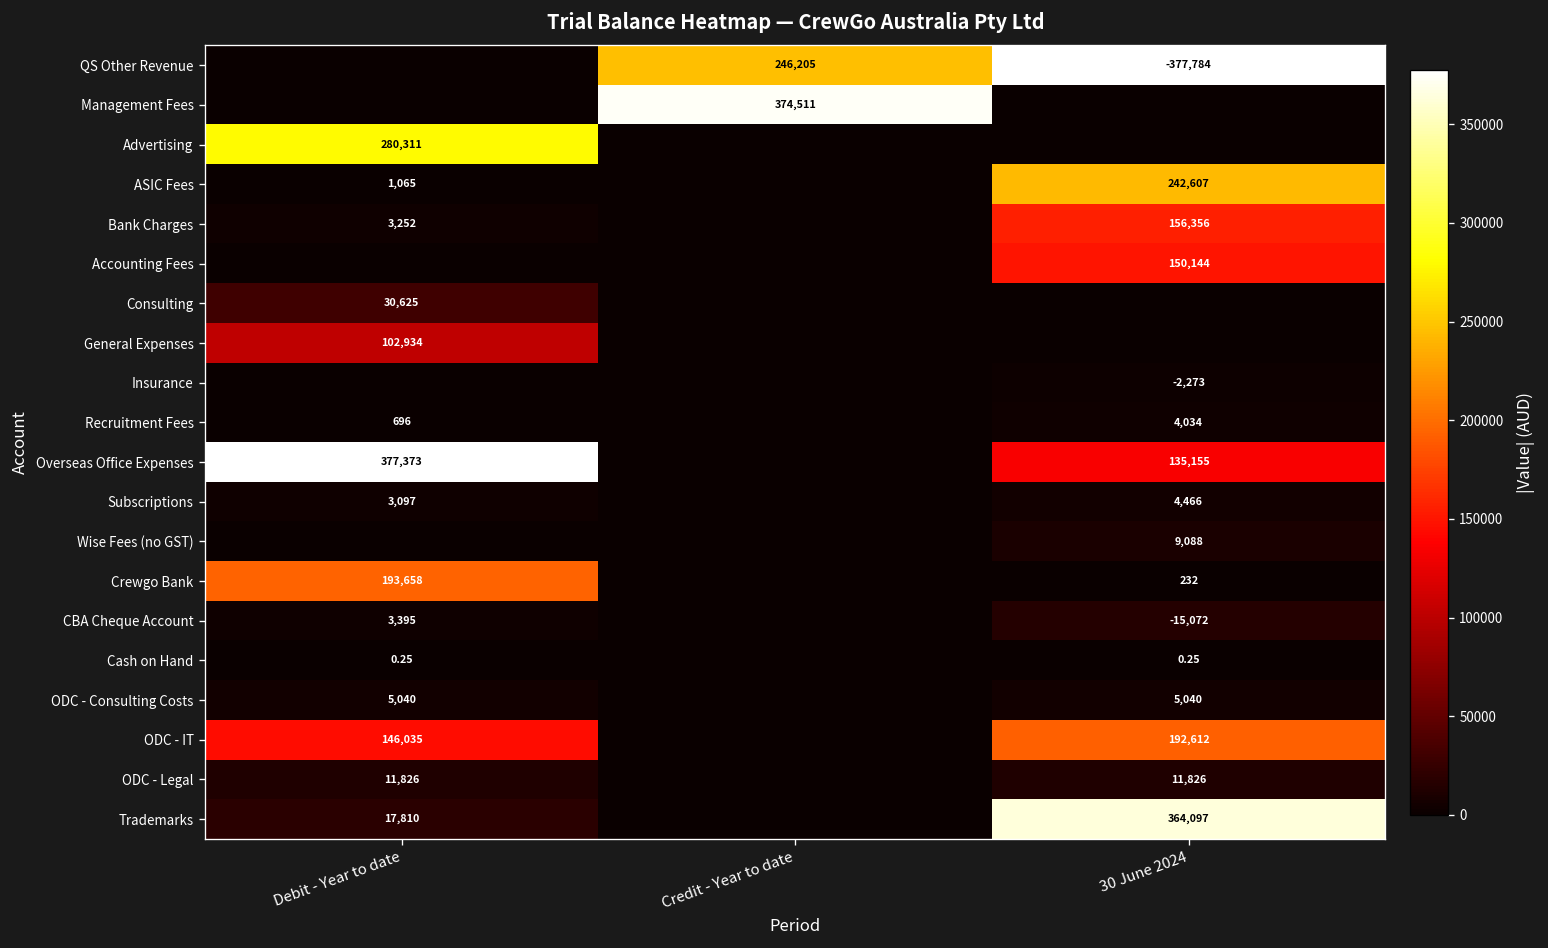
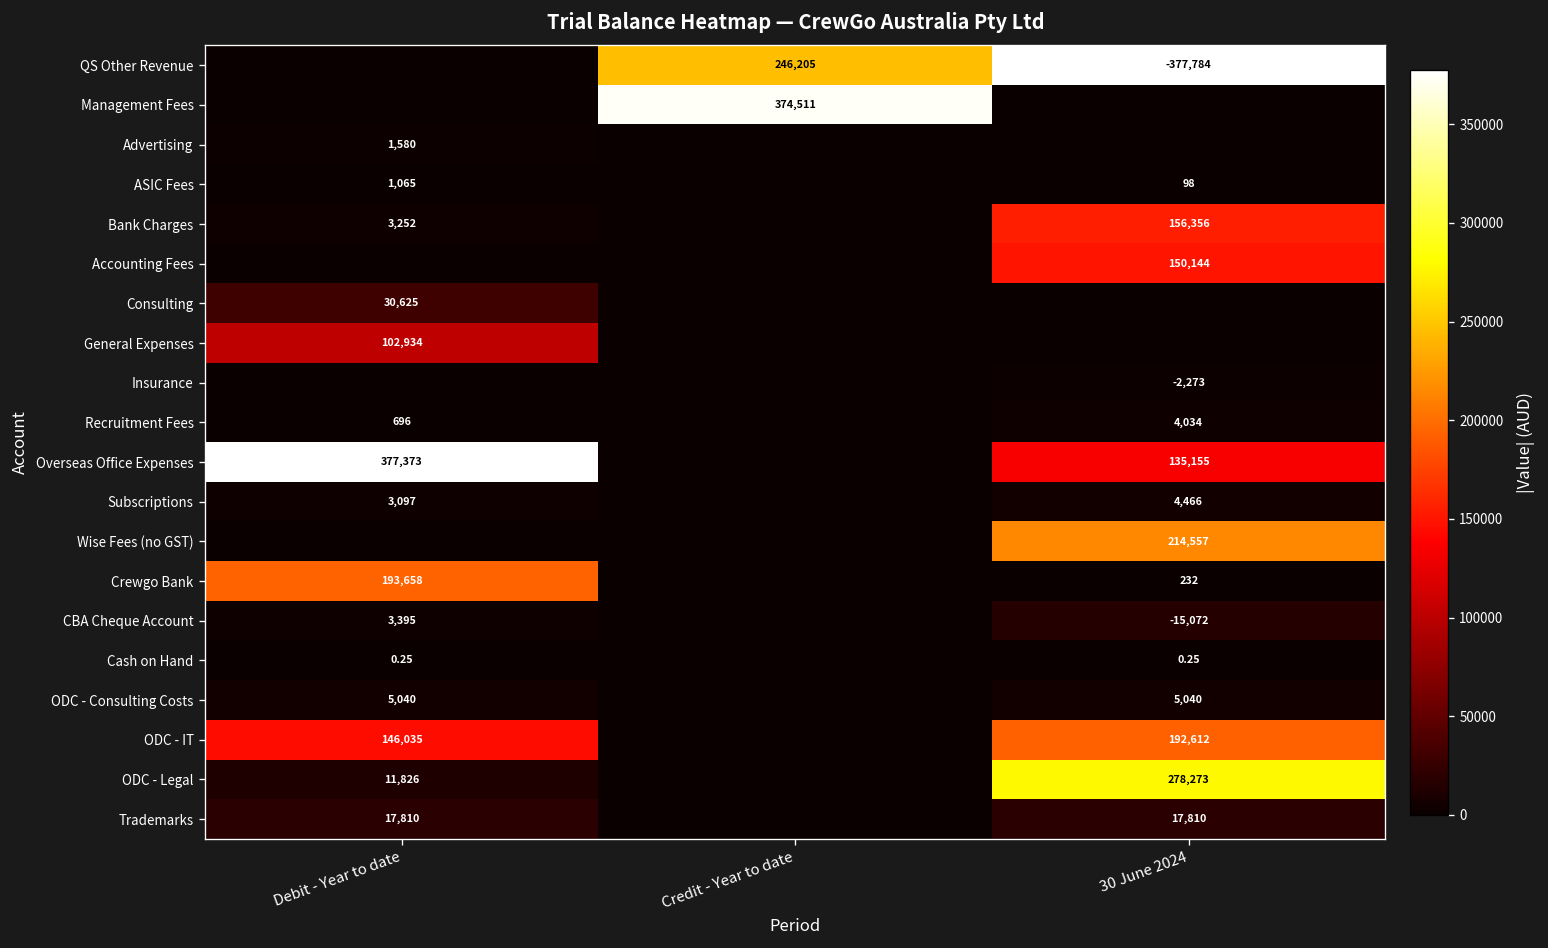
  {
    "QS Other Revenue": {
      "Credit - Year to date": "246,205",
      "30 June 2024": "-377,784"
    },
    "Management Fees": {
      "Credit - Year to date": "374,511"
    },
    "Advertising": {
-     "Debit - Year to date": "280,311"
+     "Debit - Year to date": "1,580"
    },
    "ASIC Fees": {
      "Debit - Year to date": "1,065",
-     "30 June 2024": "242,607"
+     "30 June 2024": "98"
    },
    "Bank Charges": {
      "Debit - Year to date": "3,252",
      "30 June 2024": "156,356"
    },
    "Accounting Fees": {
      "30 June 2024": "150,144"
    },
    "Consulting": {
      "Debit - Year to date": "30,625"
    },
    "General Expenses": {
      "Debit - Year to date": "102,934"
    },
    "Insurance": {
      "30 June 2024": "-2,273"
    },
    "Recruitment Fees": {
      "Debit - Year to date": "696",
      "30 June 2024": "4,034"
    },
    "Overseas Office Expenses": {
      "Debit - Year to date": "377,373",
      "30 June 2024": "135,155"
    },
    "Subscriptions": {
      "Debit - Year to date": "3,097",
      "30 June 2024": "4,466"
    },
    "Wise Fees (no GST)": {
-     "30 June 2024": "9,088"
+     "30 June 2024": "214,557"
    },
    "Crewgo Bank": {
      "Debit - Year to date": "193,658",
      "30 June 2024": "232"
    },
    "CBA Cheque Account": {
      "Debit - Year to date": "3,395",
      "30 June 2024": "-15,072"
    },
    "Cash on Hand": {
      "Debit - Year to date": "0.25",
      "30 June 2024": "0.25"
    },
    "ODC - Consulting Costs": {
      "Debit - Year to date": "5,040",
      "30 June 2024": "5,040"
    },
    "ODC - IT": {
      "Debit - Year to date": "146,035",
      "30 June 2024": "192,612"
    },
    "ODC - Legal": {
      "Debit - Year to date": "11,826",
-     "30 June 2024": "11,826"
+     "30 June 2024": "278,273"
    },
    "Trademarks": {
      "Debit - Year to date": "17,810",
-     "30 June 2024": "364,097"
+     "30 June 2024": "17,810"
    }
  }
